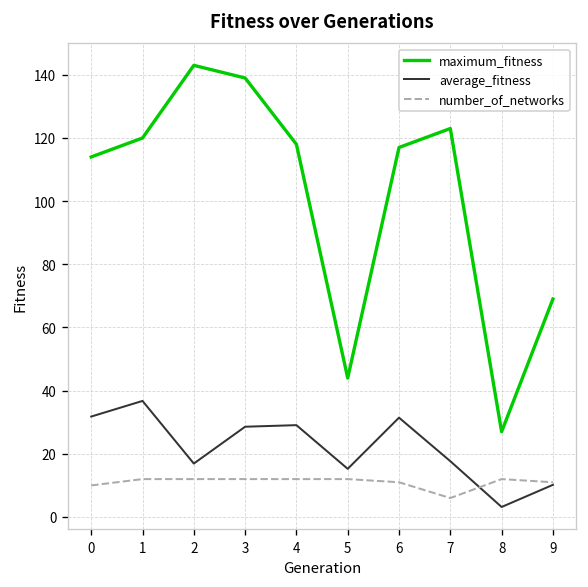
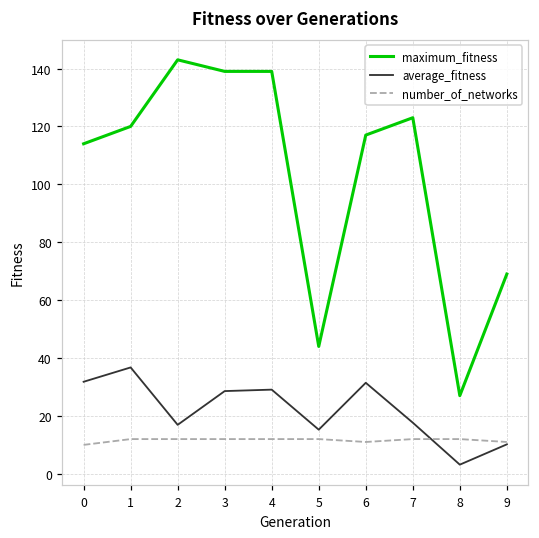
  {
    "maximum_fitness": {
      "0": 114,
      "1": 120,
      "2": 143,
      "3": 139,
-     "4": 118,
+     "4": 139,
      "5": 44,
      "6": 117,
      "7": 123,
      "8": 27,
      "9": 69
    },
    "average_fitness": {
      "0": 32,
      "1": 37,
      "2": 17,
      "3": 29,
      "4": 29,
      "5": 15,
      "6": 31,
      "7": 18,
      "8": 3
    },
    "number_of_networks": {
      "0": 10,
      "1": 12,
      "2": 12,
      "3": 12,
      "4": 12,
      "5": 12,
      "6": 11,
-     "7": 6,
+     "7": 12,
      "8": 12
    }
  }
